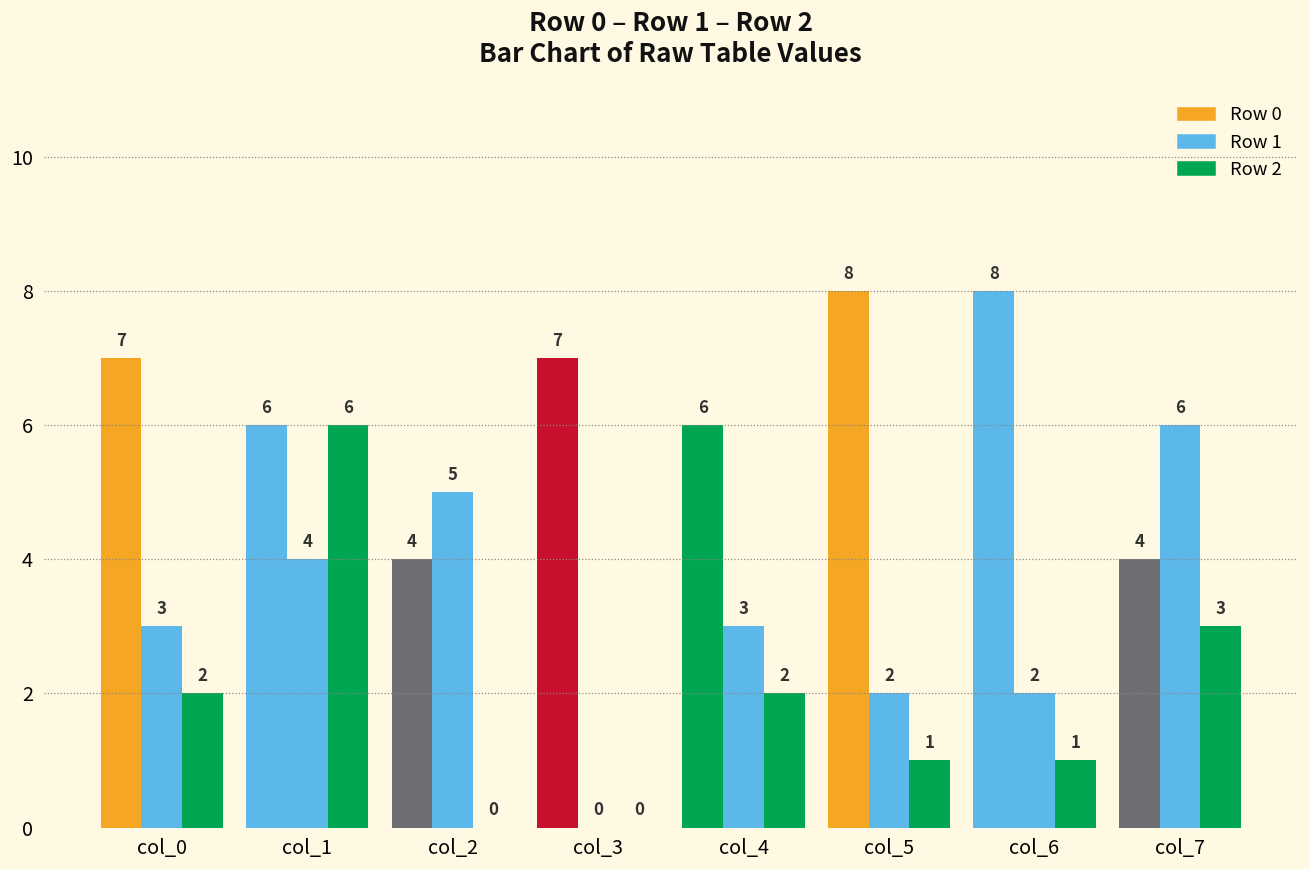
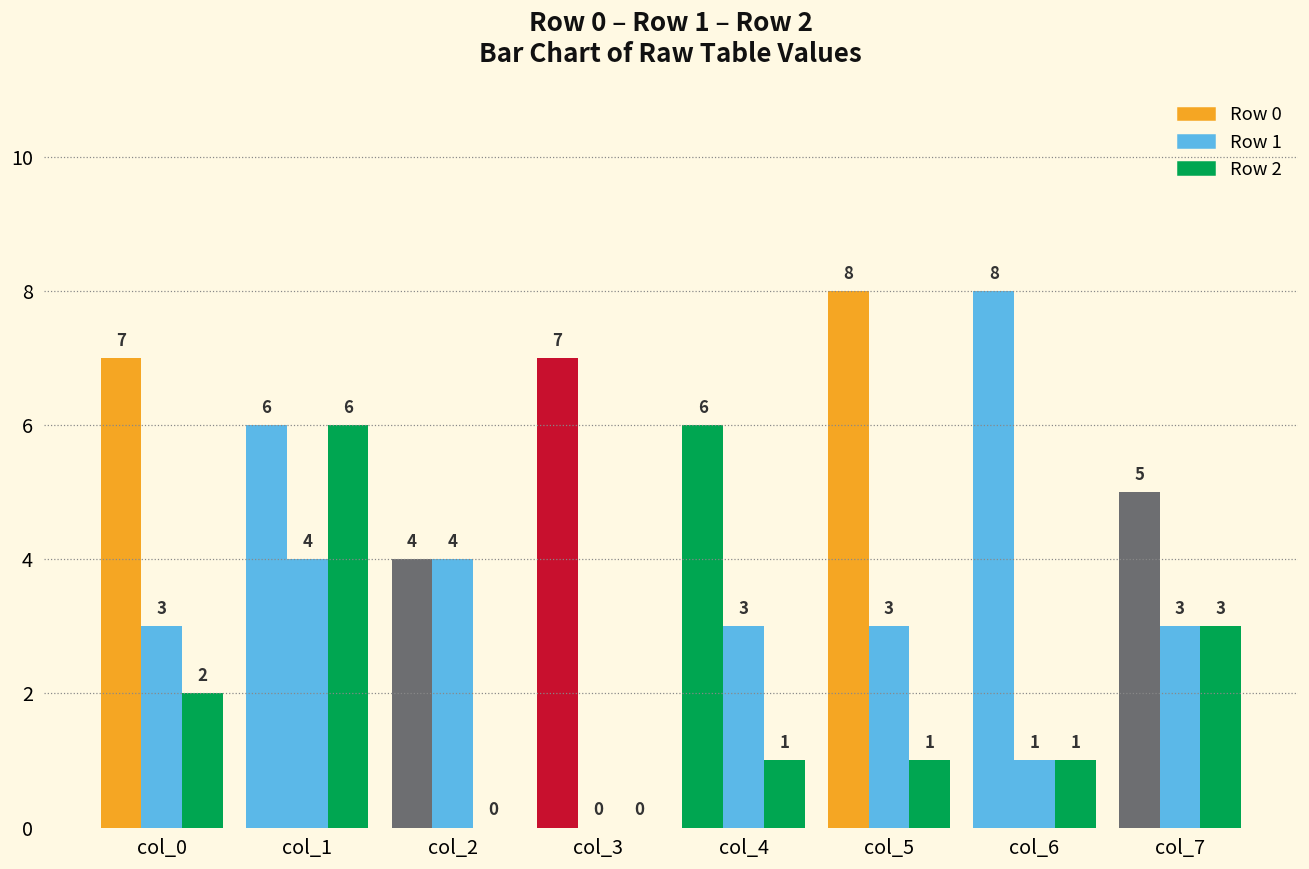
  {
    "Row 0": {
      "col_0": 7,
      "col_1": 6,
      "col_2": 4,
      "col_3": 7,
      "col_4": 6,
      "col_5": 8,
      "col_6": 8,
-     "col_7": 4
+     "col_7": 5
    },
    "Row 1": {
      "col_0": 3,
      "col_1": 4,
-     "col_2": 5,
+     "col_2": 4,
      "col_3": 0,
      "col_4": 3,
-     "col_5": 2,
-     "col_6": 2,
-     "col_7": 6
+     "col_5": 3,
+     "col_6": 1,
+     "col_7": 3
    },
    "Row 2": {
      "col_0": 2,
      "col_1": 6,
      "col_2": 0,
      "col_3": 0,
-     "col_4": 2,
+     "col_4": 1,
      "col_5": 1,
      "col_6": 1,
      "col_7": 3
    }
  }
